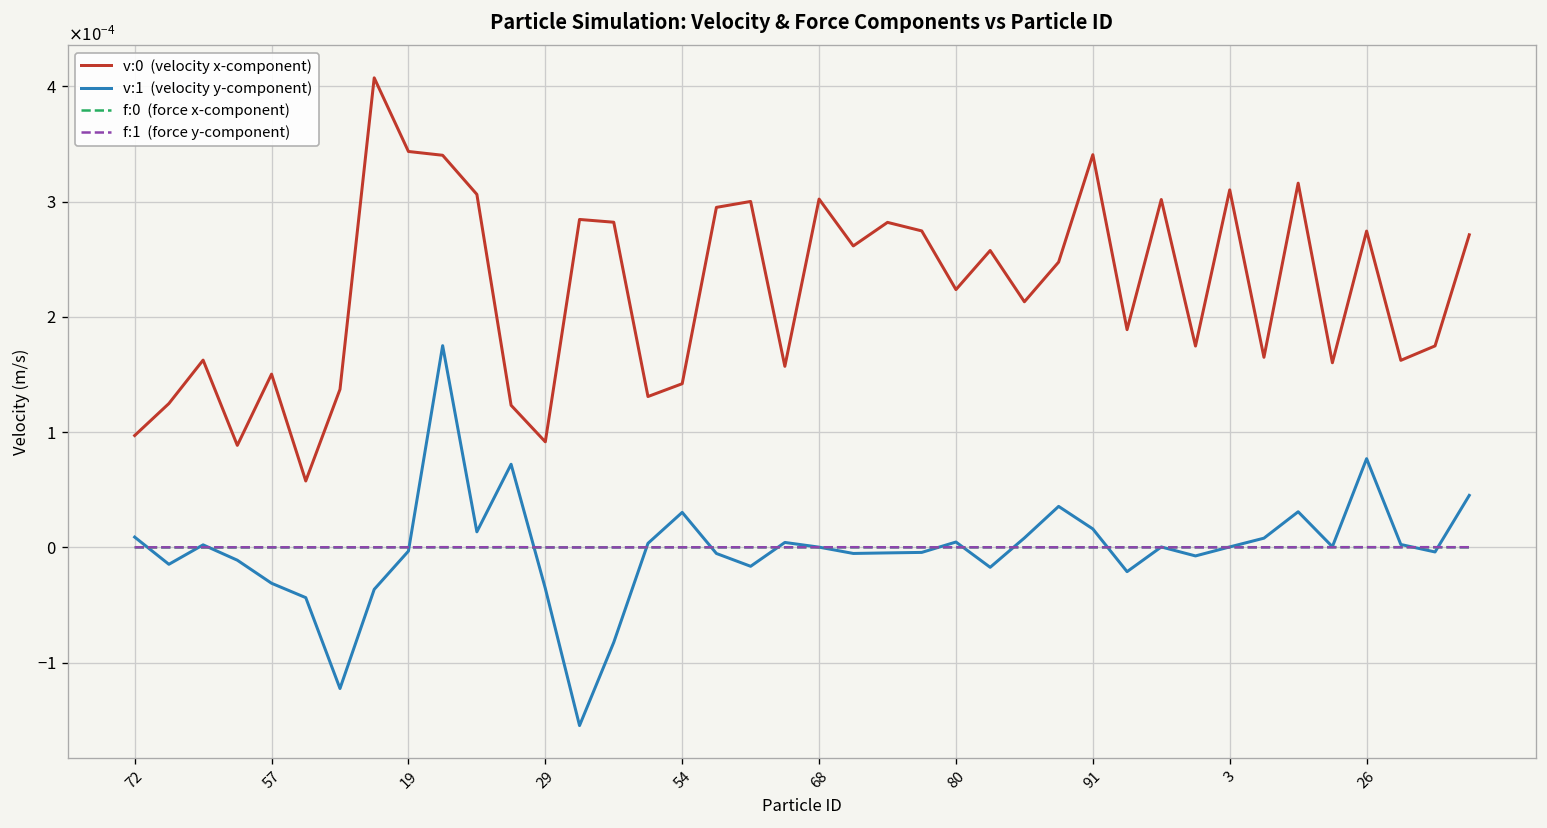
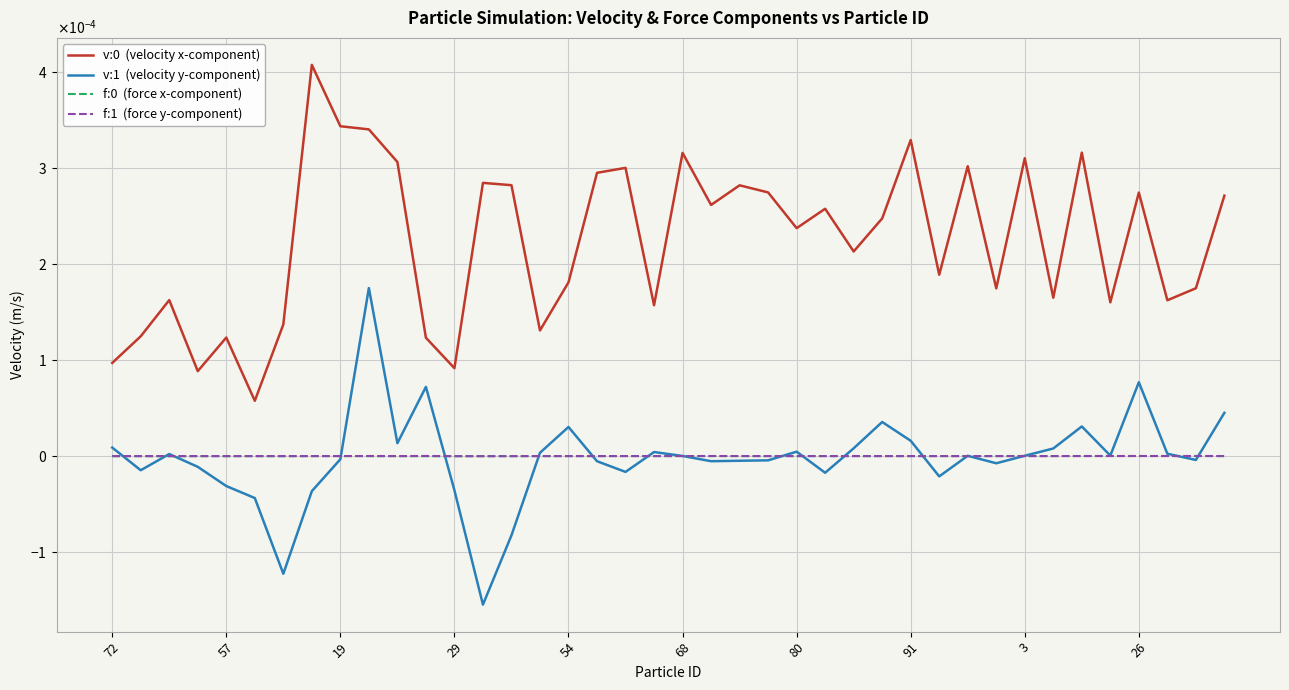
  {
    "v:0 (velocity x-component)": {
      "72": 0.00010,
-     "57": 0.00015,
-     "54": 0.00014,
-     "68": 0.00030,
-     "80": 0.00022,
-     "91": 0.00034
+     "57": 0.00012,
+     "54": 0.00018,
+     "68": 0.00032,
+     "80": 0.00024,
+     "91": 0.00033
    },
    "v:1 (velocity y-component)": {
      "72": 0.00001,
      "57": -0.00003,
      "54": 0.00003,
      "80": 0.00000,
      "91": 0.00002
    },
    "f:1 (force y-component)": {
      "72": 0.00000,
      "57": 0.00000,
      "54": 0.00000,
      "80": 0.00000,
      "91": 0.00000
    }
  }
